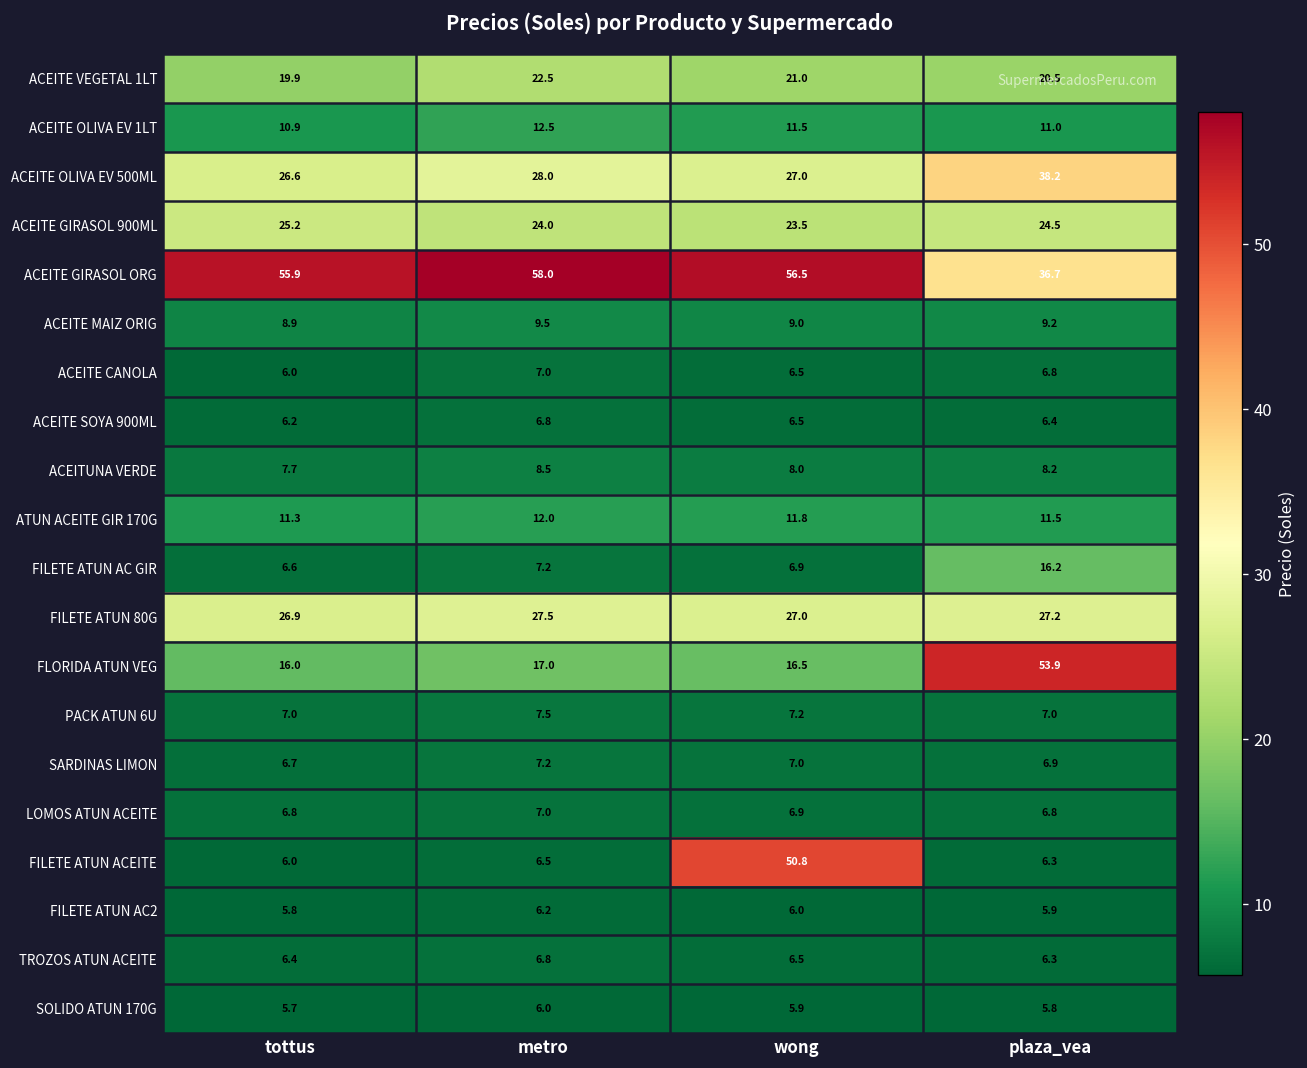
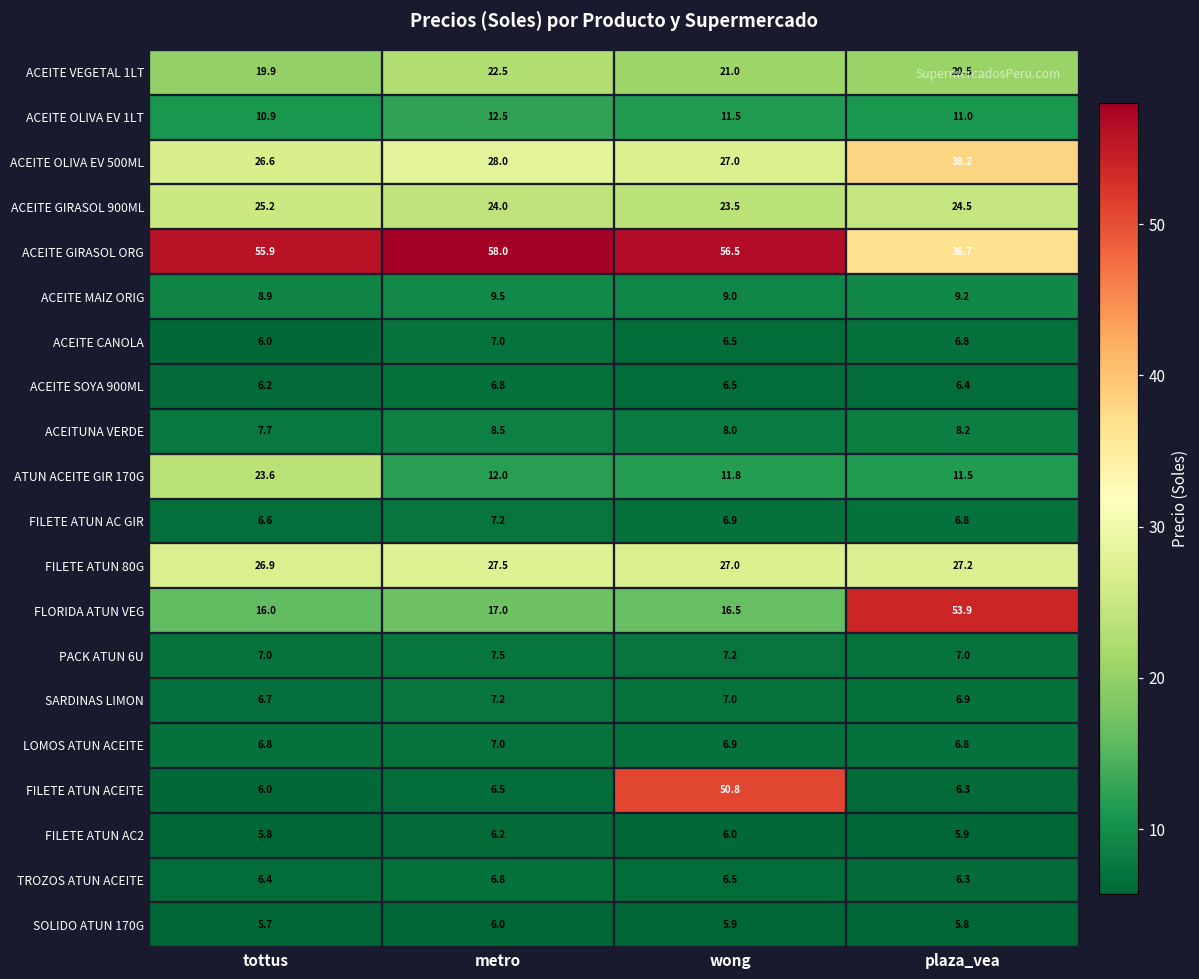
  {
    "ACEITE VEGETAL 1LT": {
      "tottus": 19.9,
      "metro": 22.5,
      "wong": 21.0
    },
    "ACEITE OLIVA EV 1LT": {
      "tottus": 10.9,
      "metro": 12.5,
      "wong": 11.5,
      "plaza_vea": 11.0
    },
    "ACEITE OLIVA EV 500ML": {
      "tottus": 26.6,
      "metro": 28.0,
      "wong": 27.0,
      "plaza_vea": 38.2
    },
    "ACEITE GIRASOL 900ML": {
      "tottus": 25.2,
      "metro": 24.0,
      "wong": 23.5,
      "plaza_vea": 24.5
    },
    "ACEITE GIRASOL ORG": {
      "tottus": 55.9,
      "metro": 58.0,
      "wong": 56.5,
      "plaza_vea": 36.7
    },
    "ACEITE MAIZ ORIG": {
      "tottus": 8.9,
      "metro": 9.5,
      "wong": 9.0,
      "plaza_vea": 9.2
    },
    "ACEITE CANOLA": {
      "tottus": 6.0,
      "metro": 7.0,
      "wong": 6.5,
      "plaza_vea": 6.8
    },
    "ACEITE SOYA 900ML": {
      "tottus": 6.2,
      "metro": 6.8,
      "wong": 6.5,
      "plaza_vea": 6.4
    },
    "ACEITUNA VERDE": {
      "tottus": 7.7,
      "metro": 8.5,
      "wong": 8.0,
      "plaza_vea": 8.2
    },
    "ATUN ACEITE GIR 170G": {
-     "tottus": 11.3,
+     "tottus": 23.6,
      "metro": 12.0,
      "wong": 11.8,
      "plaza_vea": 11.5
    },
    "FILETE ATUN AC GIR": {
      "tottus": 6.6,
      "metro": 7.2,
      "wong": 6.9,
-     "plaza_vea": 16.2
+     "plaza_vea": 6.8
    },
    "FILETE ATUN 80G": {
      "tottus": 26.9,
      "metro": 27.5,
      "wong": 27.0,
      "plaza_vea": 27.2
    },
    "FLORIDA ATUN VEG": {
      "tottus": 16.0,
      "metro": 17.0,
      "wong": 16.5,
      "plaza_vea": 53.9
    },
    "PACK ATUN 6U": {
      "tottus": 7.0,
      "metro": 7.5,
      "wong": 7.2,
      "plaza_vea": 7.0
    },
    "SARDINAS LIMON": {
      "tottus": 6.7,
      "metro": 7.2,
      "wong": 7.0,
      "plaza_vea": 6.9
    },
    "LOMOS ATUN ACEITE": {
      "tottus": 6.8,
      "metro": 7.0,
      "wong": 6.9,
      "plaza_vea": 6.8
    },
    "FILETE ATUN ACEITE": {
      "tottus": 6.0,
      "metro": 6.5,
      "wong": 50.8,
      "plaza_vea": 6.3
    },
    "FILETE ATUN AC2": {
      "tottus": 5.8,
      "metro": 6.2,
      "wong": 6.0,
      "plaza_vea": 5.9
    },
    "TROZOS ATUN ACEITE": {
      "tottus": 6.4,
      "metro": 6.8,
      "wong": 6.5,
      "plaza_vea": 6.3
    },
    "SOLIDO ATUN 170G": {
      "tottus": 5.7,
      "metro": 6.0,
      "wong": 5.9,
      "plaza_vea": 5.8
    }
  }
